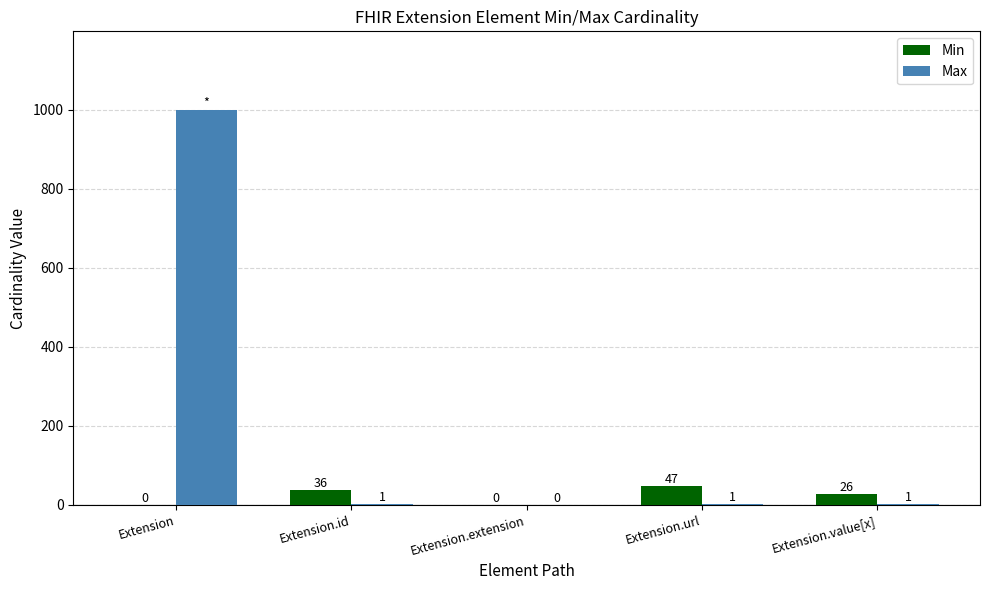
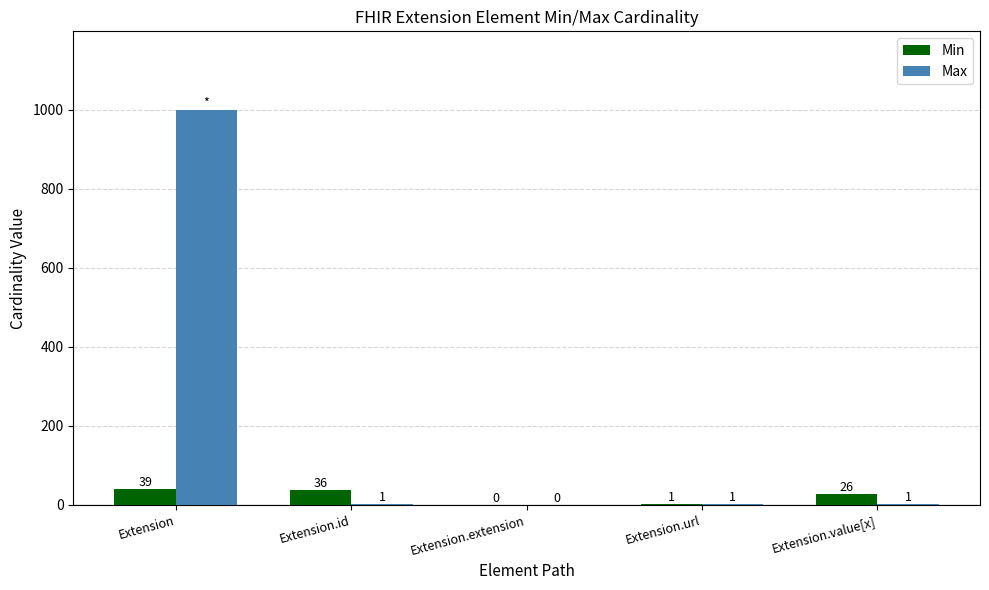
  {
    "Min": {
-     "Extension": 0,
+     "Extension": 39,
      "Extension.id": 36,
      "Extension.extension": 0,
-     "Extension.url": 47,
+     "Extension.url": 1,
      "Extension.value[x]": 26
    },
    "Max": {
      "Extension.id": 1,
      "Extension.extension": 0,
      "Extension.url": 1,
      "Extension.value[x]": 1
    }
  }
